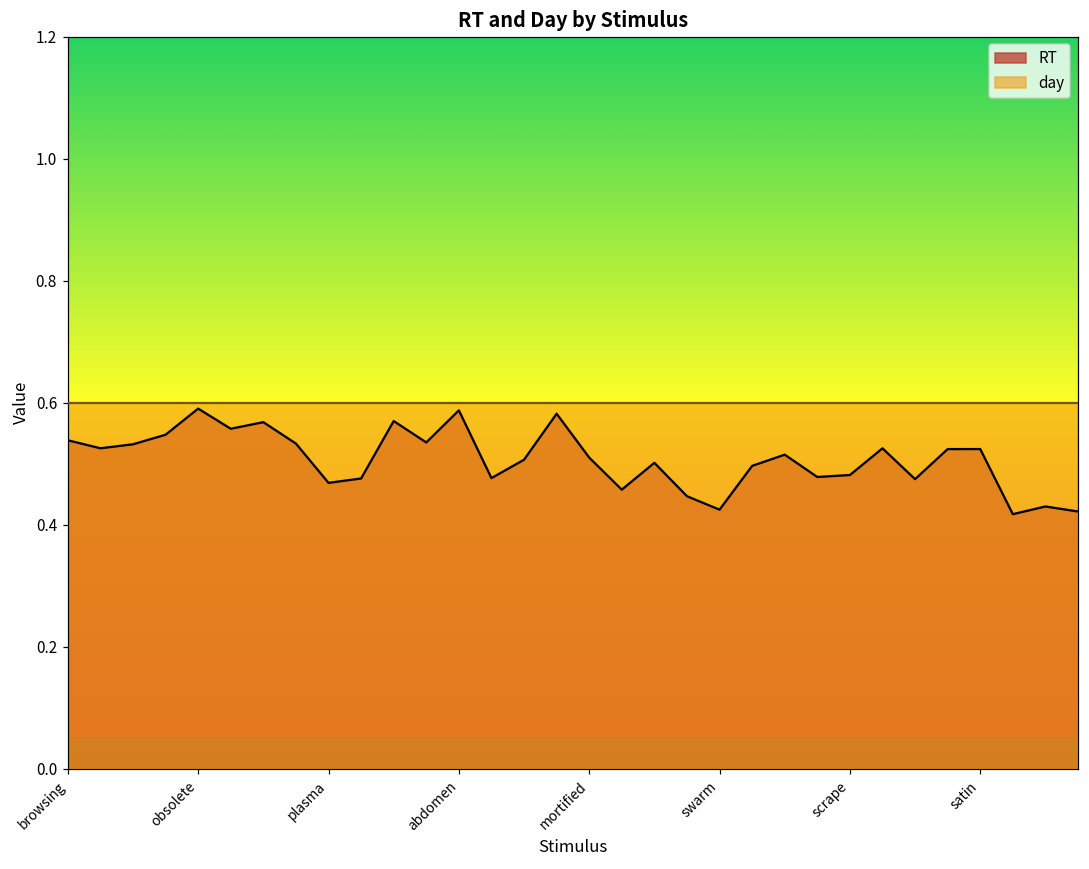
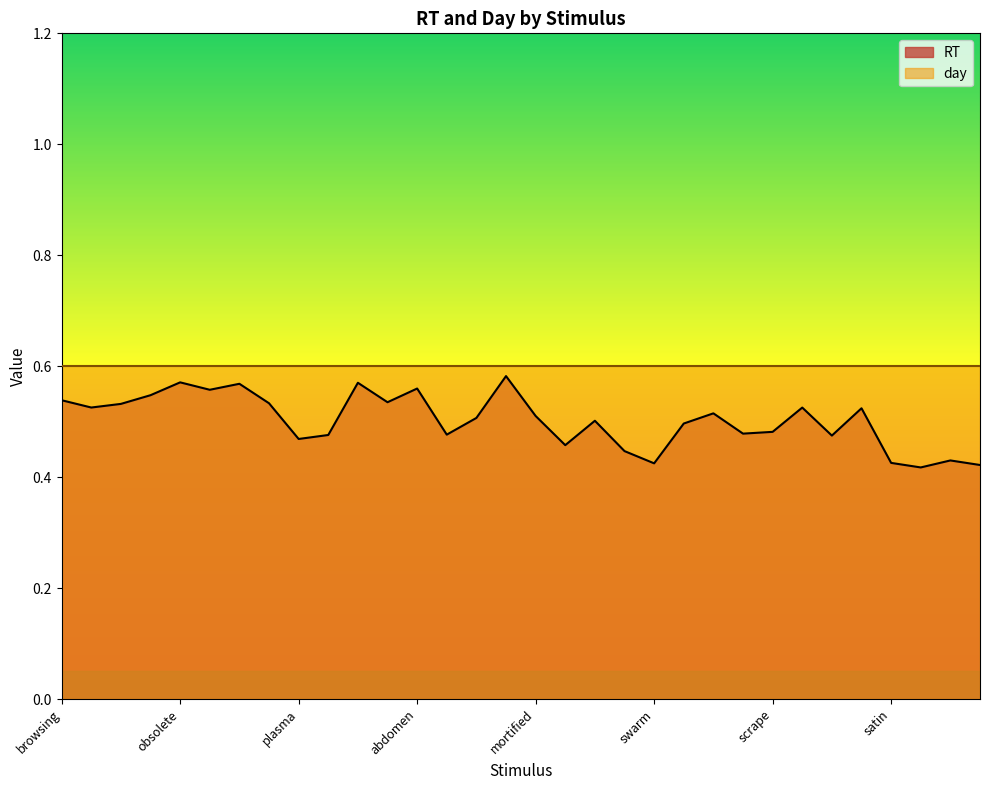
  {
    "RT": {
      "browsing": 0.54,
-     "obsolete": 0.59,
+     "obsolete": 0.57,
      "plasma": 0.47,
-     "abdomen": 0.59,
+     "abdomen": 0.56,
      "mortified": 0.51,
      "swarm": 0.42,
      "scrape": 0.48,
-     "satin": 0.52
+     "satin": 0.43
    },
    "day": {
      "browsing": 0.60,
      "obsolete": 0.60,
      "plasma": 0.60,
      "abdomen": 0.60,
      "mortified": 0.60,
      "swarm": 0.60,
      "scrape": 0.60,
      "satin": 0.60
    }
  }
